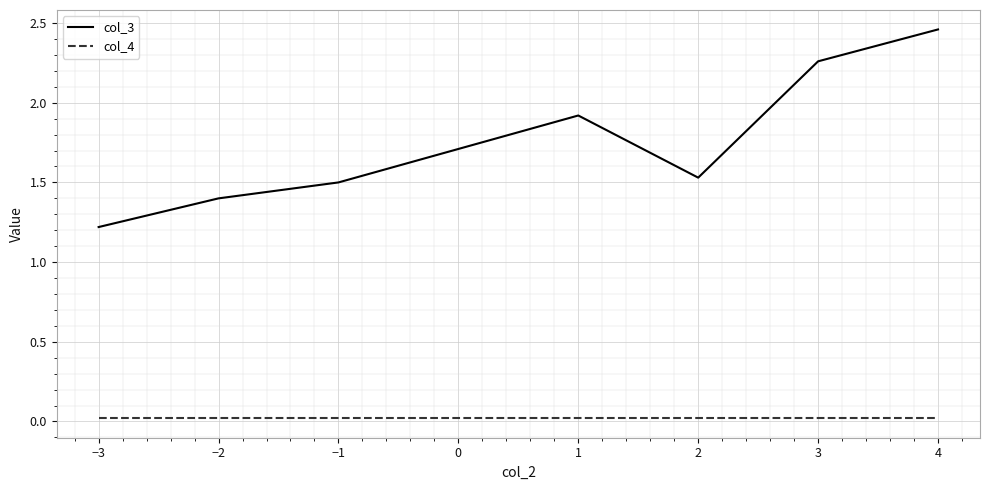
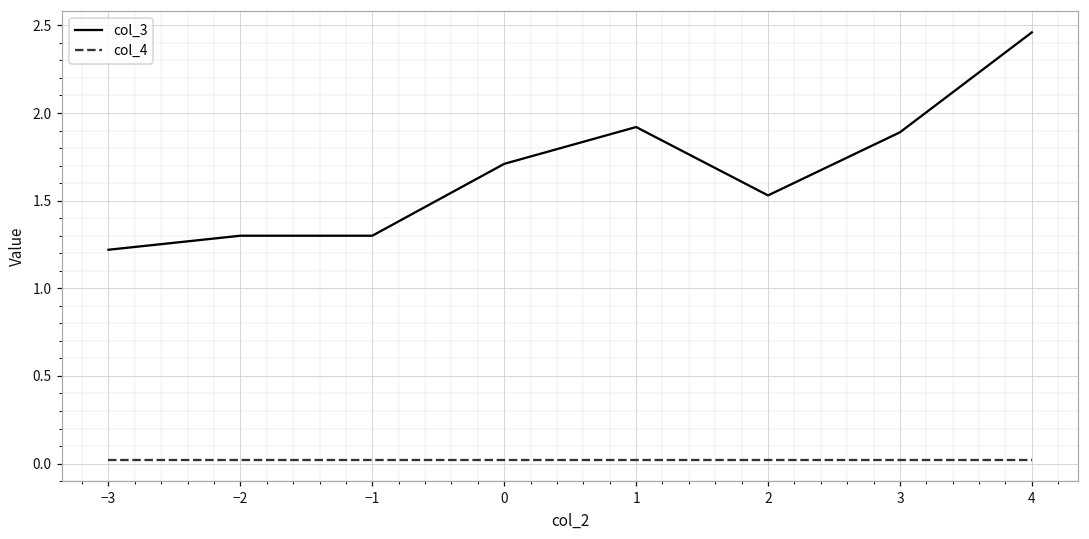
  {
    "col_3": {
      "−3": 1.22,
-     "−2": 1.4,
-     "−1": 1.5,
+     "−2": 1.3,
+     "−1": 1.3,
      "0": 1.71,
      "1": 1.92,
      "2": 1.53,
-     "3": 2.26,
+     "3": 1.89,
      "4": 2.46
    },
    "col_4": {
      "−3": 0.02,
      "−2": 0.02,
      "−1": 0.02,
      "0": 0.02,
      "1": 0.02,
      "2": 0.02,
      "3": 0.02,
      "4": 0.02
    }
  }
